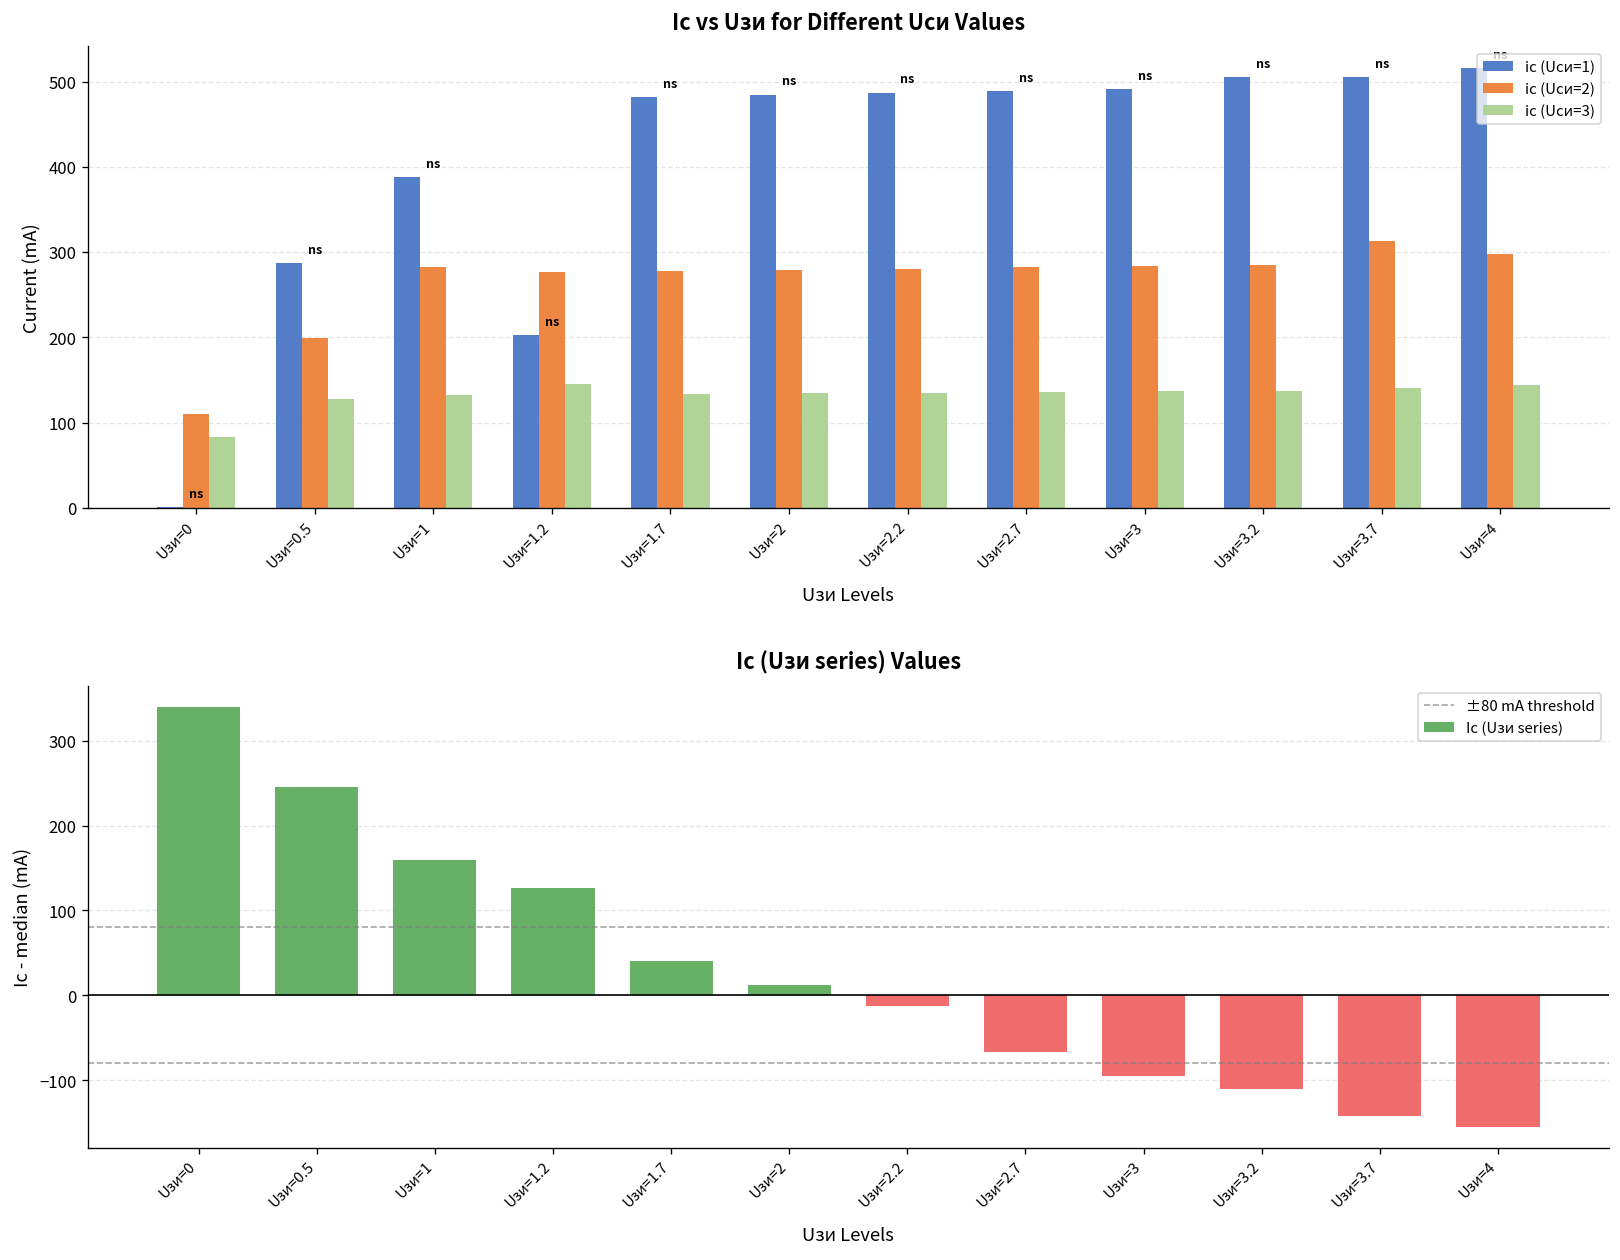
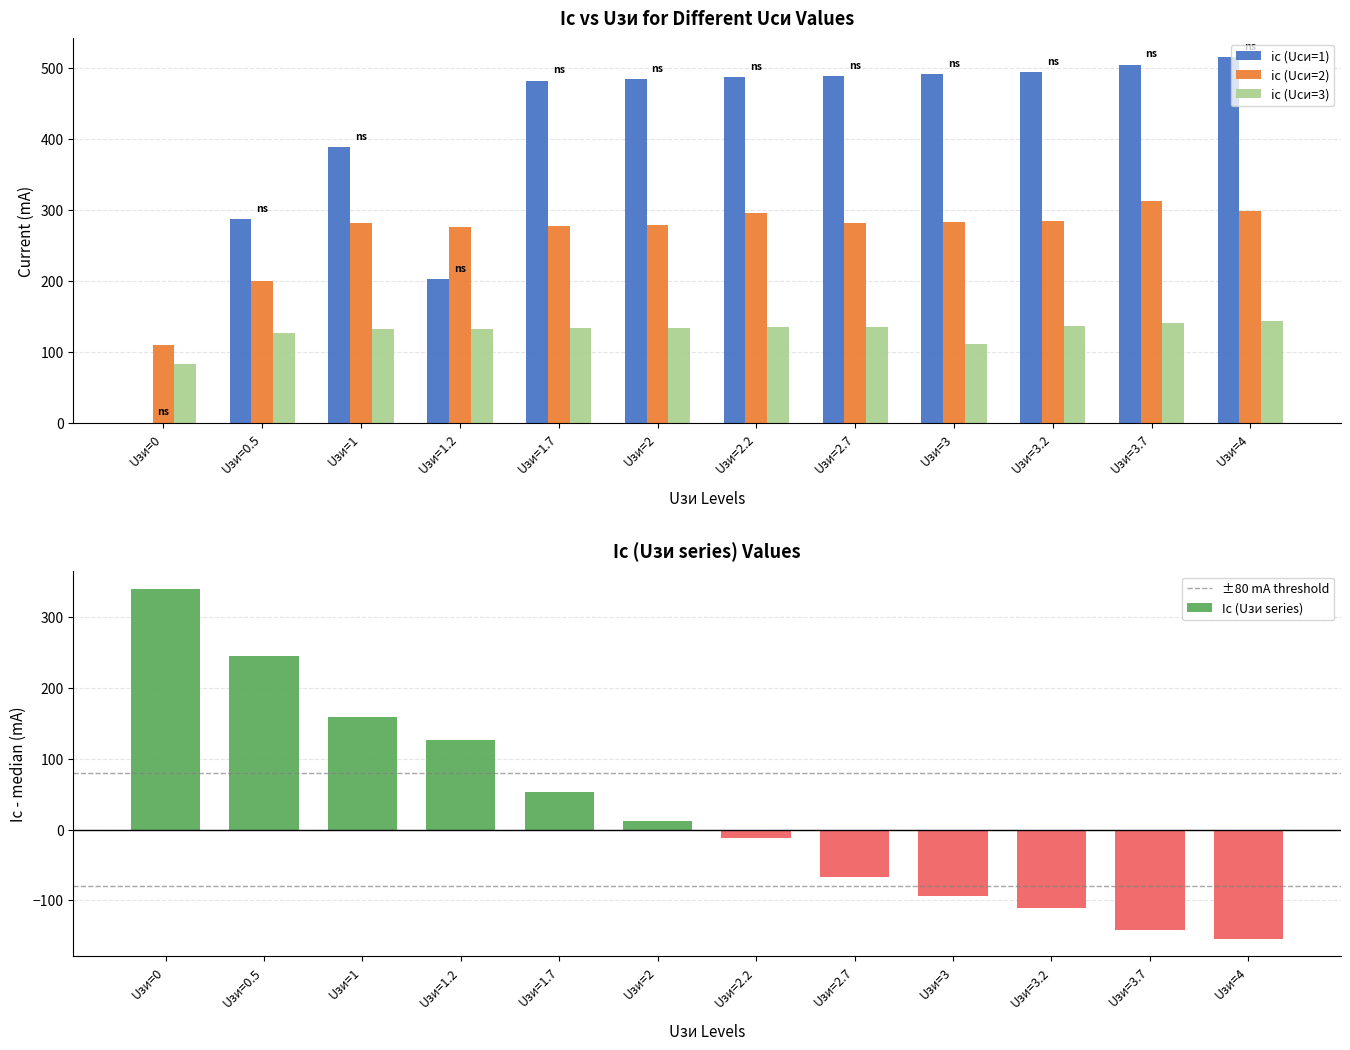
  {
    "Ic vs Uзи for Different Uси Values": {
      "ic (Uси=1)": {
        "Uзи=0.5": 290,
        "Uзи=1": 390,
        "Uзи=1.2": 200,
        "Uзи=1.7": 480,
        "Uзи=2": 480,
        "Uзи=2.2": 490,
        "Uзи=2.7": 490,
        "Uзи=3": 490,
-       "Uзи=3.2": 510,
+       "Uзи=3.2": 490,
        "Uзи=3.7": 500,
        "Uзи=4": 520
      },
      "ic (Uси=2)": {
        "Uзи=0": 110,
        "Uзи=0.5": 200,
        "Uзи=1": 280,
        "Uзи=1.2": 280,
        "Uзи=1.7": 280,
        "Uзи=2": 280,
-       "Uзи=2.2": 280,
+       "Uзи=2.2": 300,
        "Uзи=2.7": 280,
        "Uзи=3": 280,
        "Uзи=3.2": 280,
        "Uзи=3.7": 310,
        "Uзи=4": 300
      },
      "ic (Uси=3)": {
        "Uзи=0": 80,
        "Uзи=0.5": 130,
        "Uзи=1": 130,
-       "Uзи=1.2": 150,
+       "Uзи=1.2": 130,
        "Uзи=1.7": 130,
        "Uзи=2": 130,
        "Uзи=2.2": 140,
        "Uзи=2.7": 140,
-       "Uзи=3": 140,
+       "Uзи=3": 110,
        "Uзи=3.2": 140,
        "Uзи=3.7": 140,
        "Uзи=4": 140
      }
    },
    "Ic (Uзи series) Values": {
      "Uзи=0": 340,
      "Uзи=0.5": 250,
      "Uзи=1": 160,
      "Uзи=1.2": 130,
-     "Uзи=1.7": 40,
+     "Uзи=1.7": 50,
      "Uзи=2": 10,
      "Uзи=2.2": -10,
      "Uзи=2.7": -70,
      "Uзи=3": -90,
      "Uзи=3.2": -110,
      "Uзи=3.7": -140,
      "Uзи=4": -150
    }
  }
